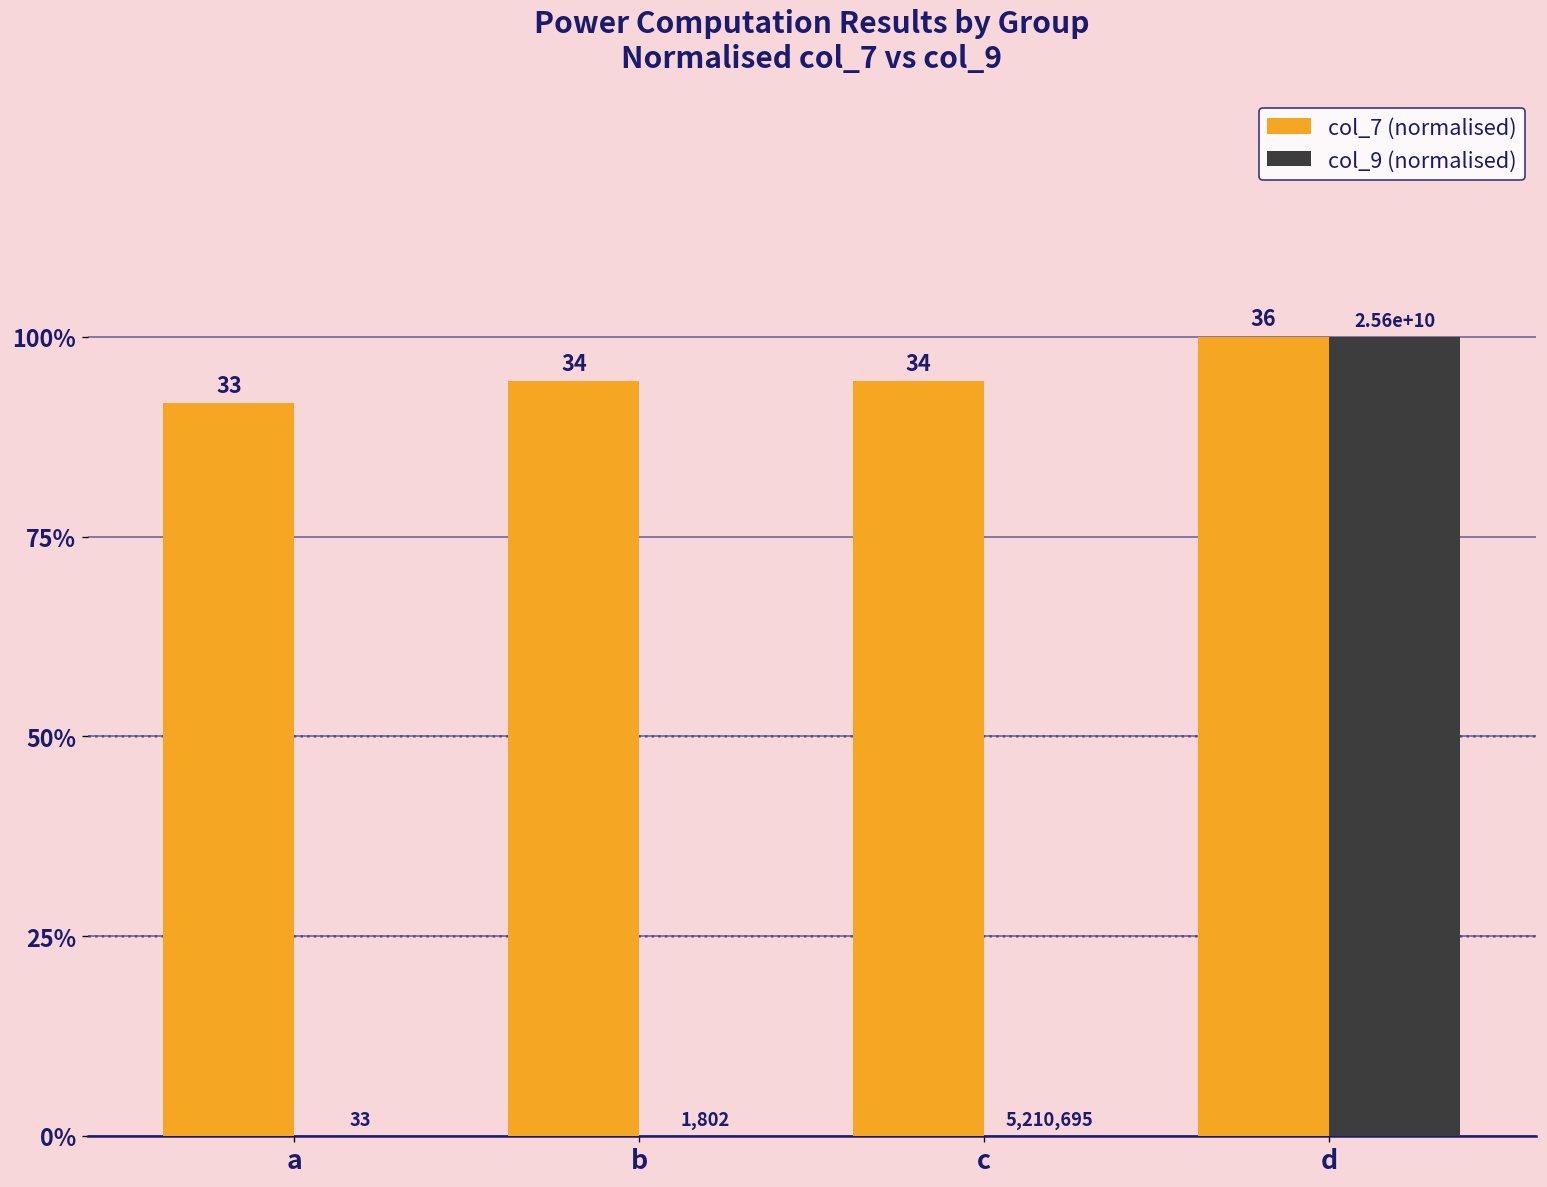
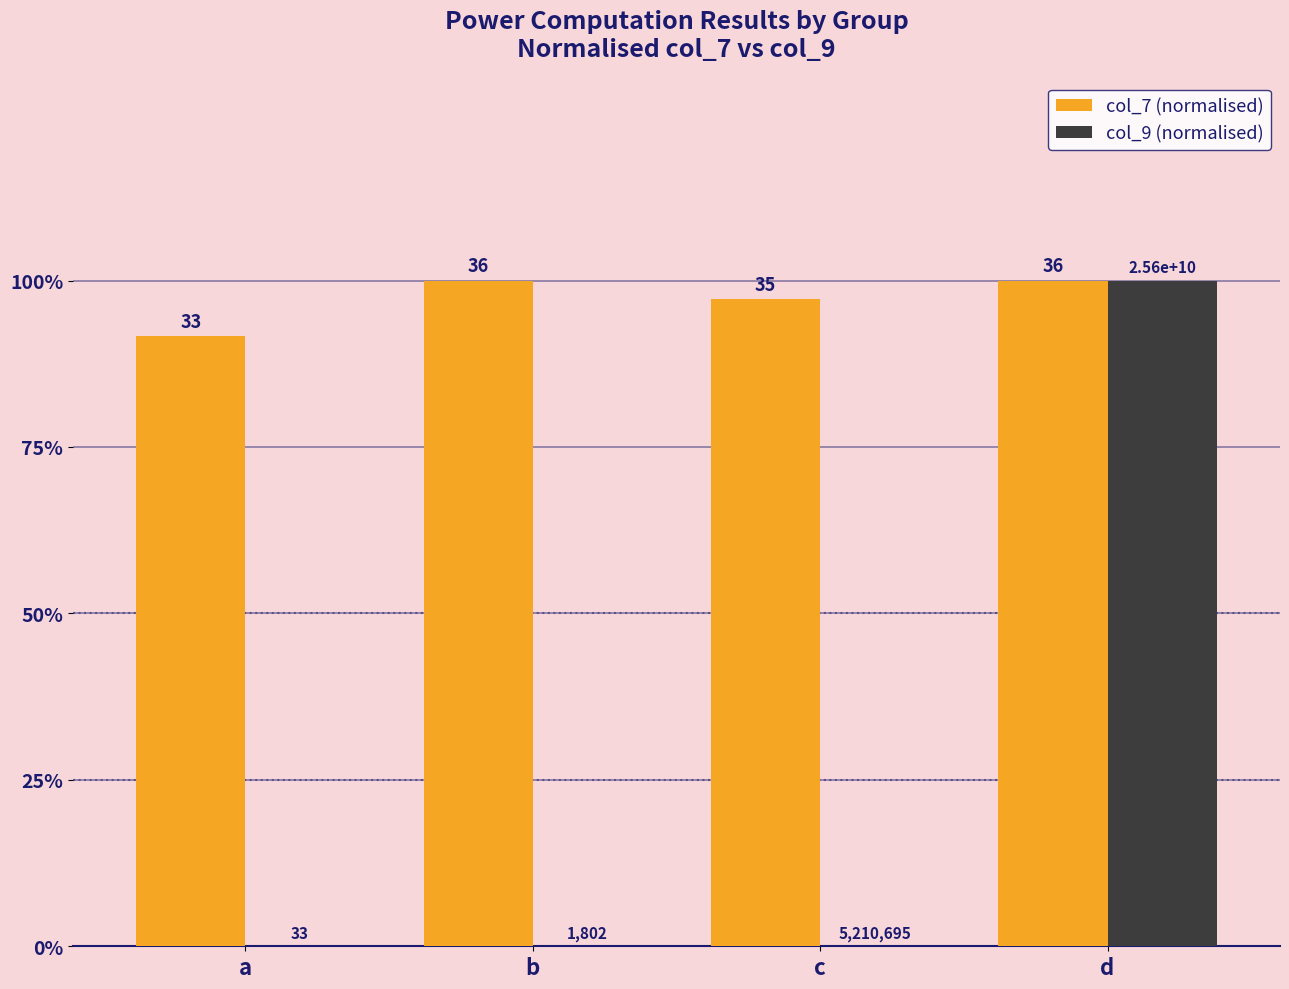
  {
    "col_7 (normalised)": {
-     "b": 34,
-     "c": 34
+     "b": 36,
+     "c": 35
    }
  }
